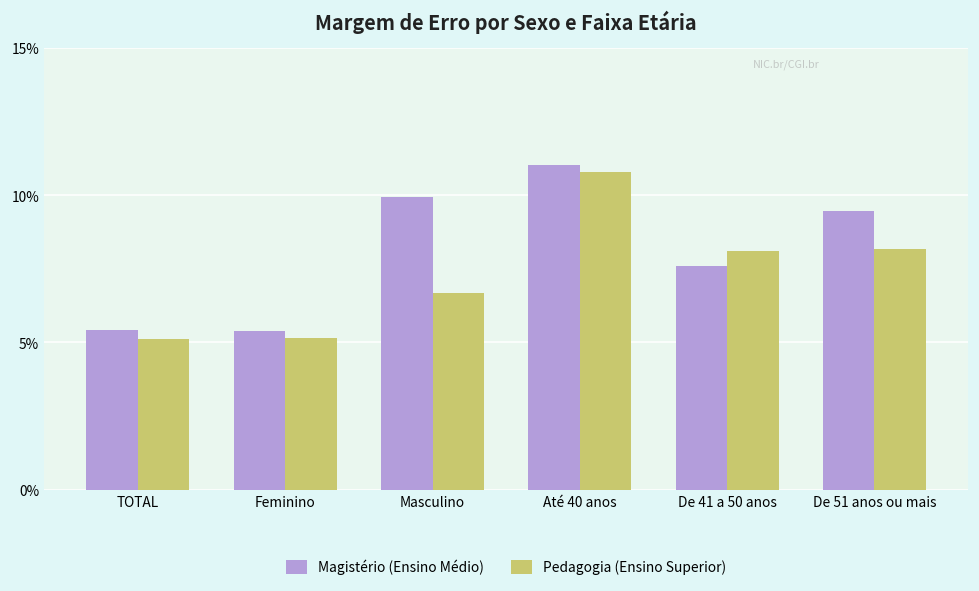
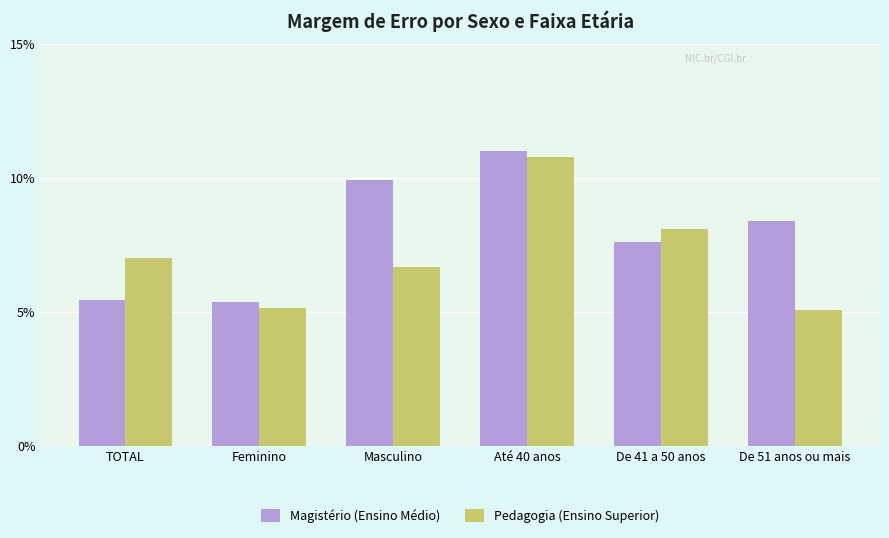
  {
    "Magistério (Ensino Médio)": {
      "TOTAL": "5.4%",
      "Feminino": "5.4%",
      "Masculino": "9.9%",
      "Até 40 anos": "11.0%",
      "De 41 a 50 anos": "7.6%",
-     "De 51 anos ou mais": "9.5%"
+     "De 51 anos ou mais": "8.4%"
    },
    "Pedagogia (Ensino Superior)": {
-     "TOTAL": "5.1%",
+     "TOTAL": "7.0%",
      "Feminino": "5.2%",
      "Masculino": "6.7%",
      "Até 40 anos": "10.8%",
      "De 41 a 50 anos": "8.1%",
-     "De 51 anos ou mais": "8.2%"
+     "De 51 anos ou mais": "5.1%"
    }
  }
